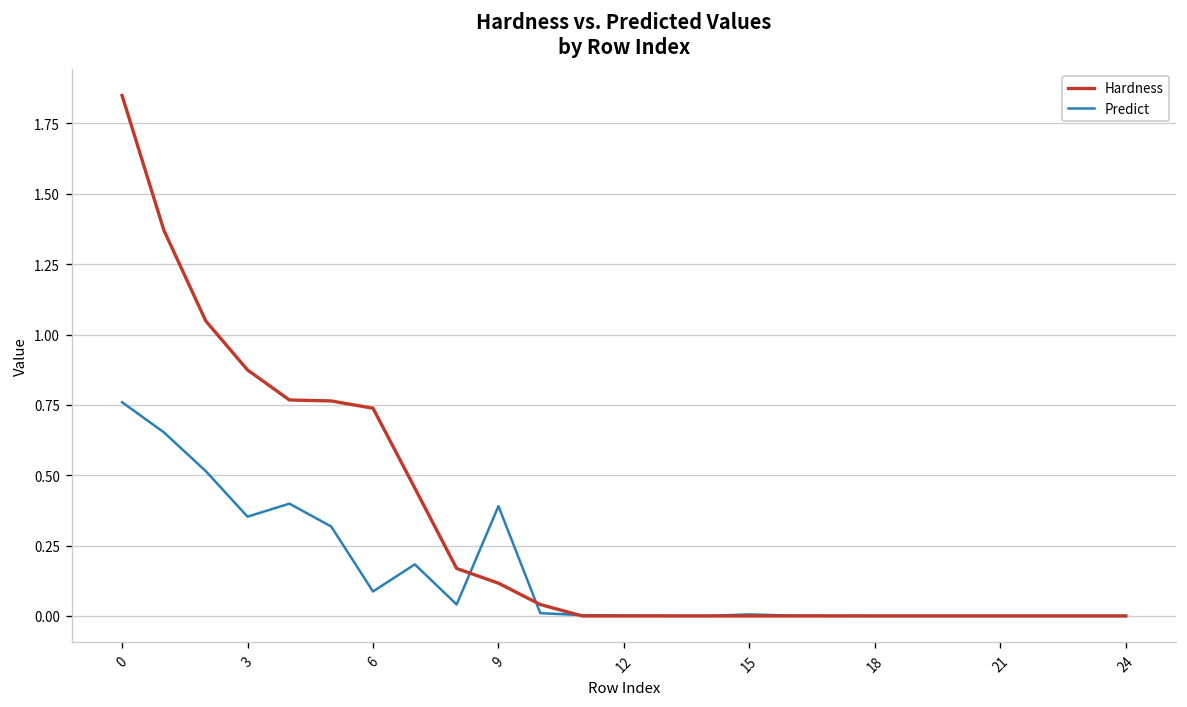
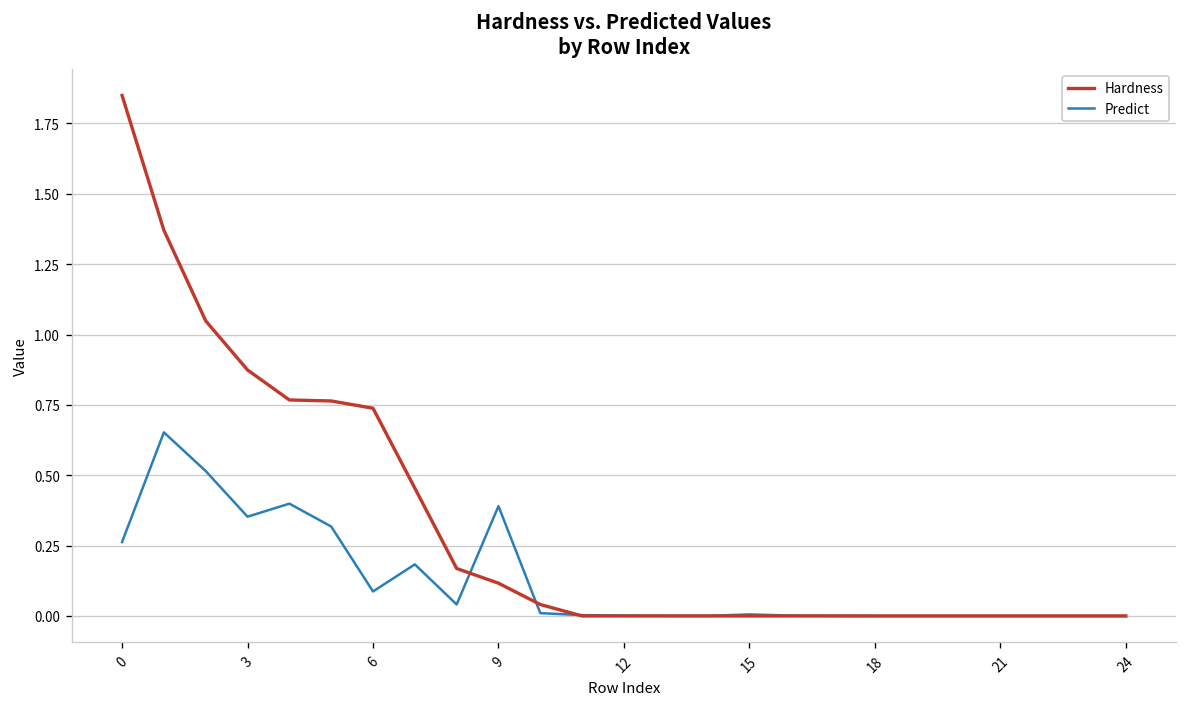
  {
    "Hardness": {
      "0": 1.85,
      "3": 0.87,
      "6": 0.74,
      "9": 0.12
    },
    "Predict": {
-     "0": 0.76,
+     "0": 0.26,
      "3": 0.35,
      "6": 0.09,
      "9": 0.39
    }
  }
